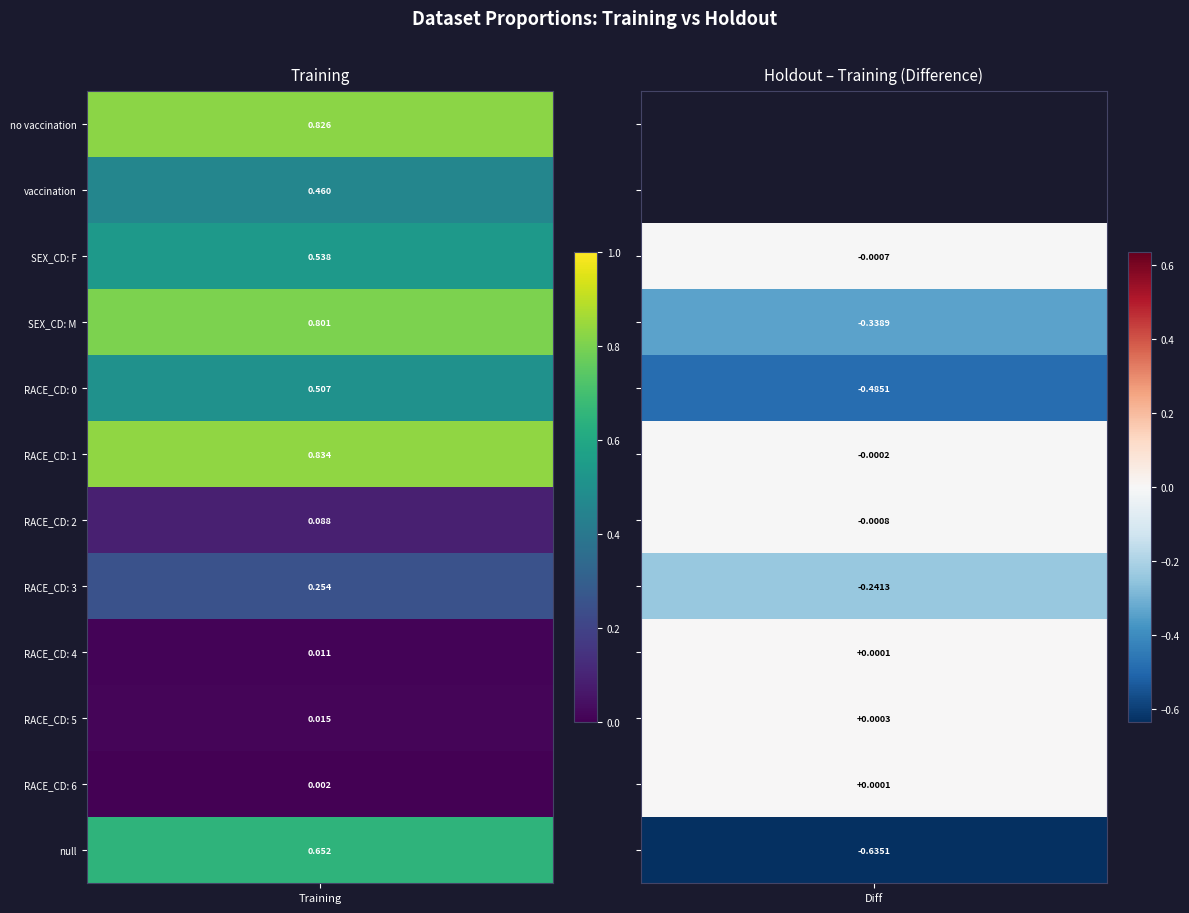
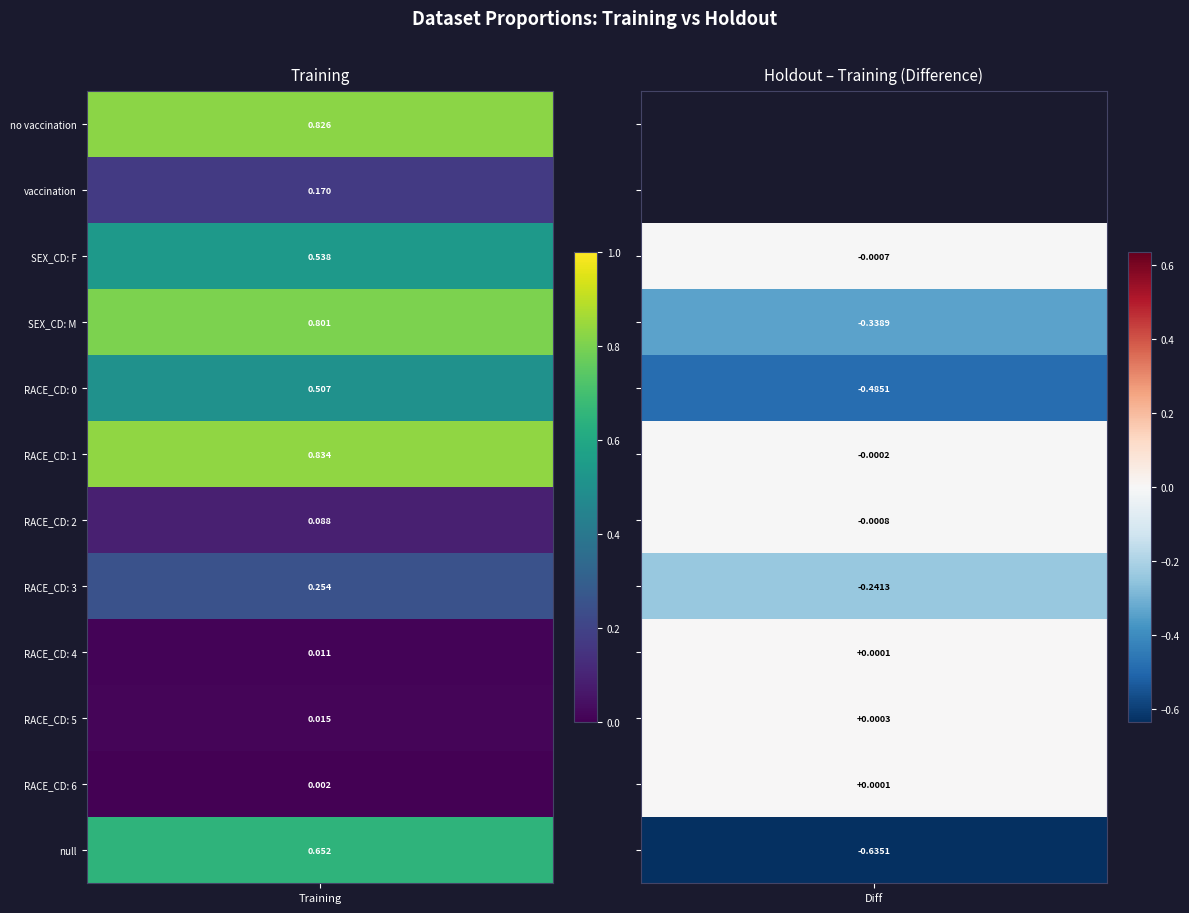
  {
    "Training": {
      "no vaccination": {
        "Training": 0.826
      },
      "vaccination": {
-       "Training": 0.460
+       "Training": 0.170
      },
      "SEX_CD: F": {
        "Training": 0.538
      },
      "SEX_CD: M": {
        "Training": 0.801
      },
      "RACE_CD: 0": {
        "Training": 0.507
      },
      "RACE_CD: 1": {
        "Training": 0.834
      },
      "RACE_CD: 2": {
        "Training": 0.088
      },
      "RACE_CD: 3": {
        "Training": 0.254
      },
      "RACE_CD: 4": {
        "Training": 0.011
      },
      "RACE_CD: 5": {
        "Training": 0.015
      },
      "RACE_CD: 6": {
        "Training": 0.002
      },
      "null": {
        "Training": 0.652
      }
    }
  }
